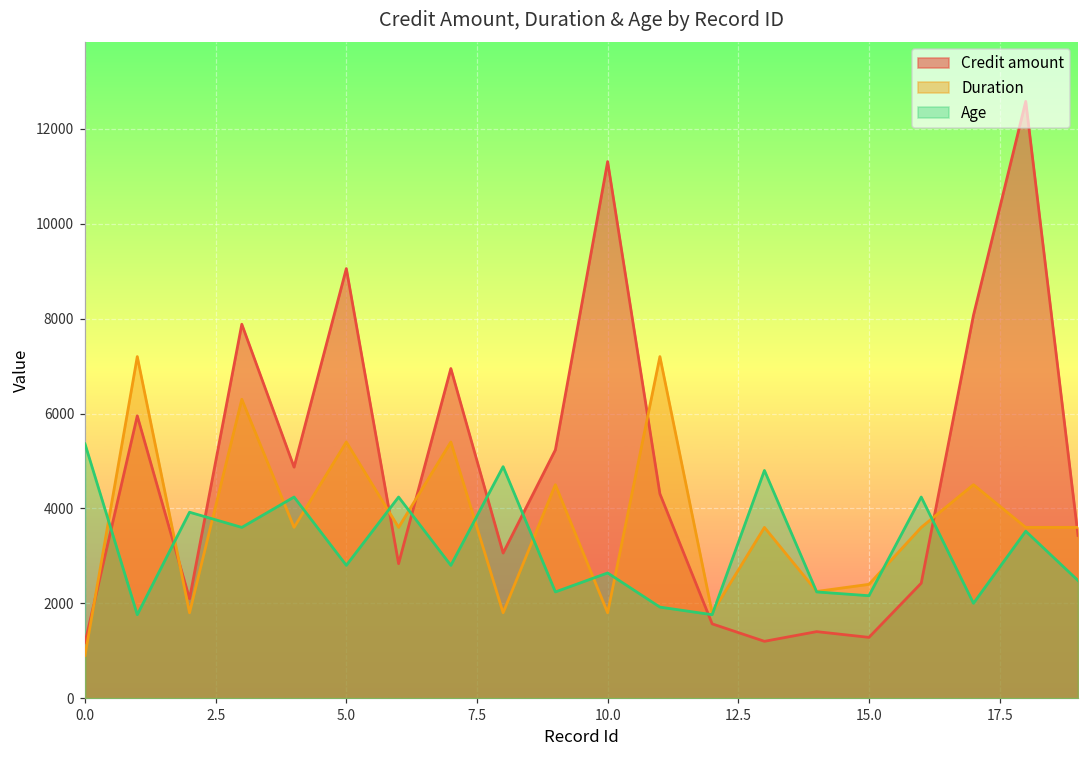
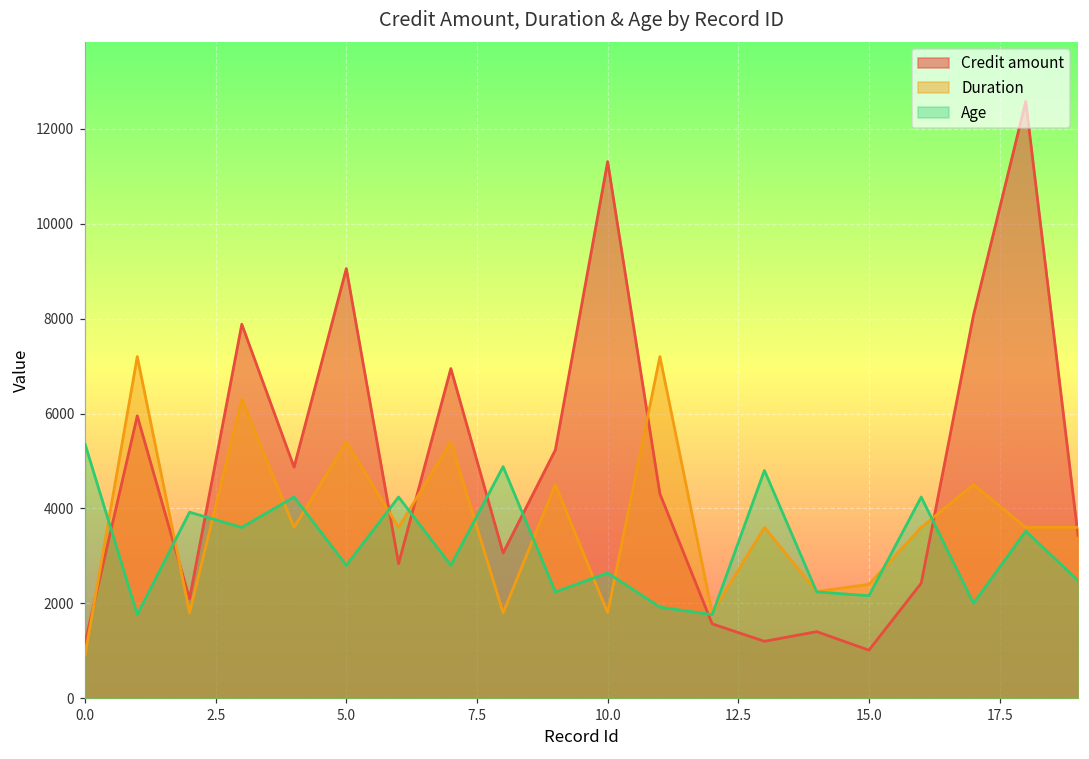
  {
    "Credit amount": {
      "0.0": 1200,
      "5.0": 9100,
      "10.0": 11300,
-     "15.0": 1300
+     "15.0": 1000
    },
    "Duration": {
      "0.0": 900,
      "5.0": 5400,
      "10.0": 1800,
      "15.0": 2400
    },
    "Age": {
      "0.0": 5400,
      "5.0": 2800,
      "10.0": 2600,
      "15.0": 2200
    }
  }
